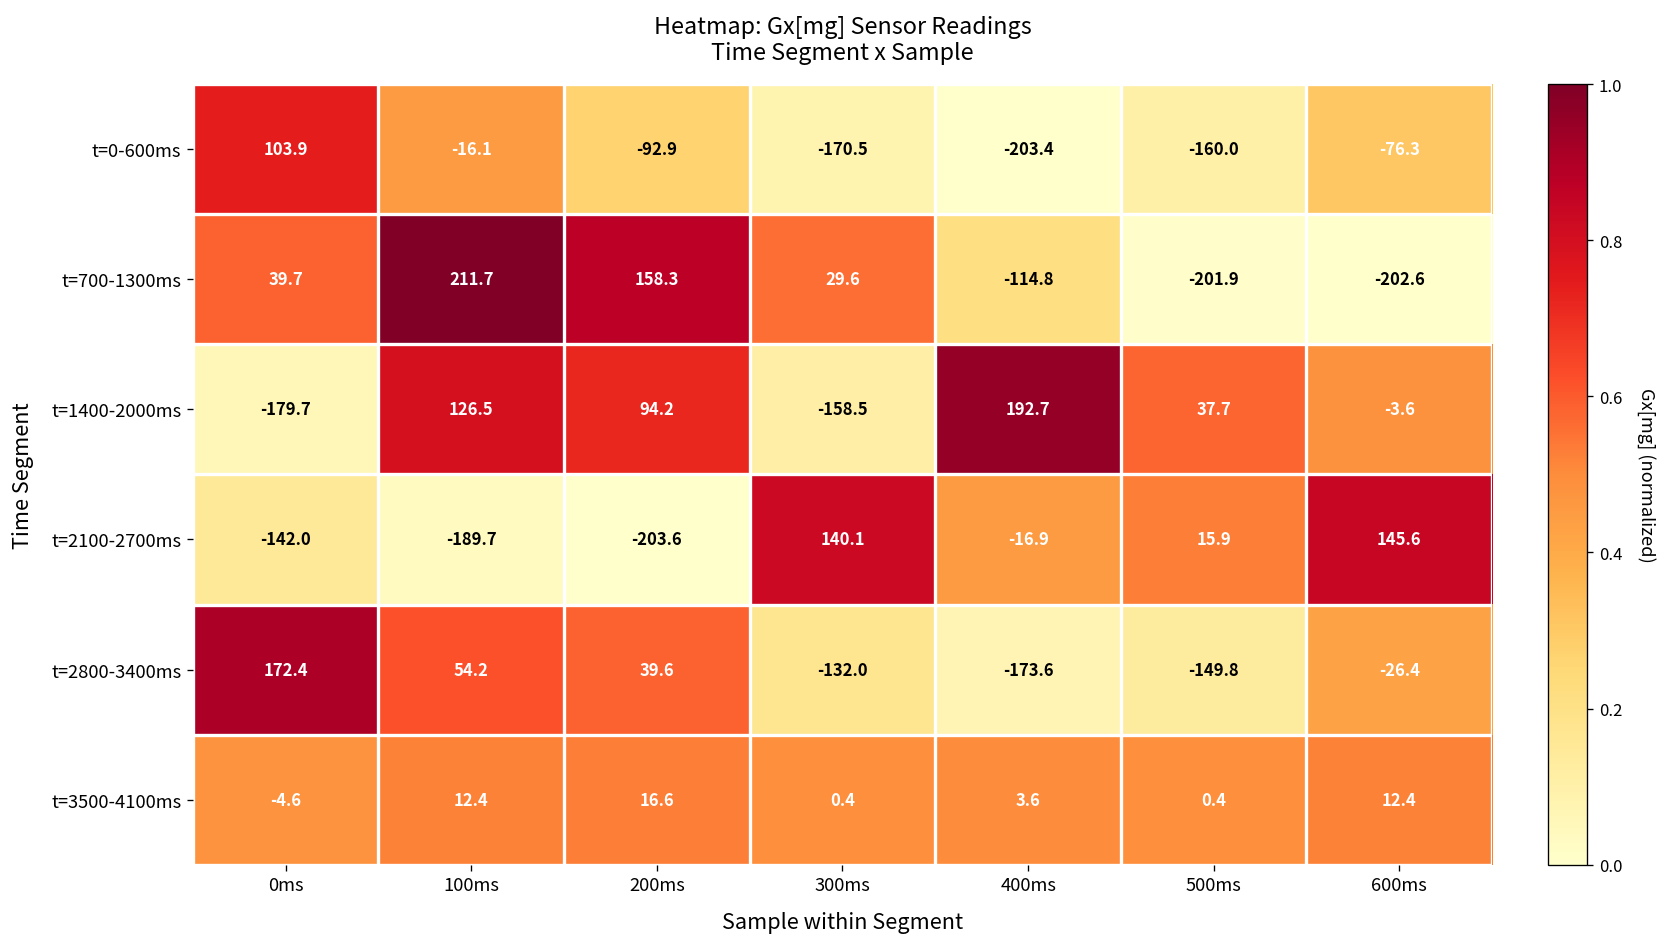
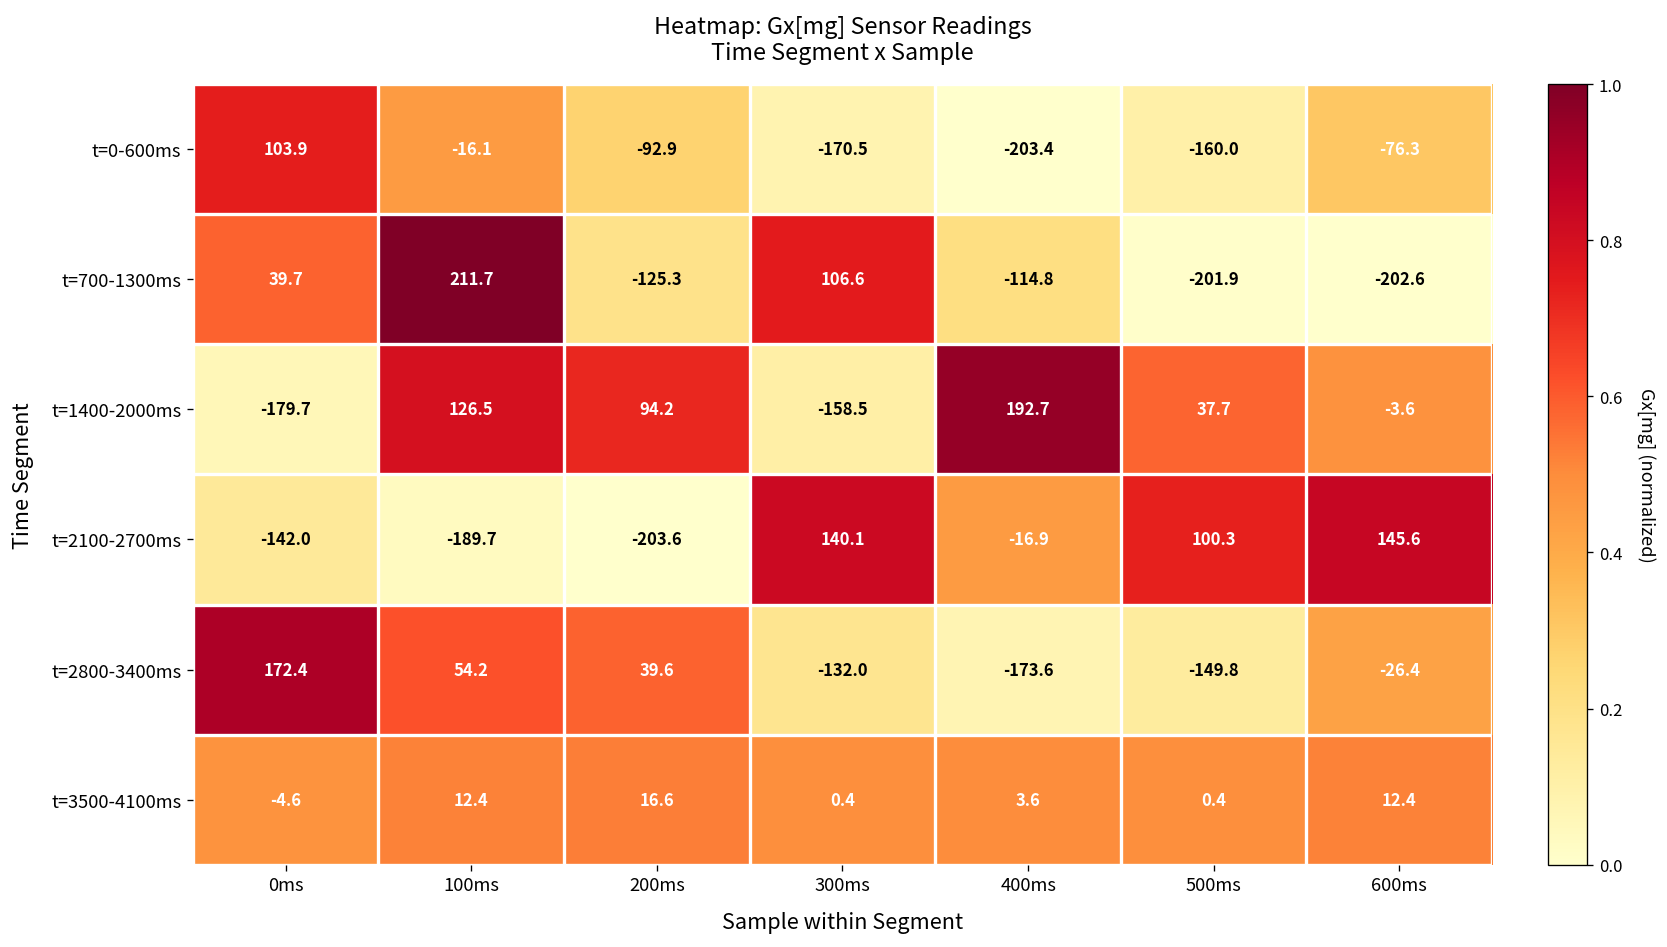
  {
    "t=0-600ms": {
      "0ms": 103.9,
      "100ms": -16.1,
      "200ms": -92.9,
      "300ms": -170.5,
      "400ms": -203.4,
      "500ms": -160.0,
      "600ms": -76.3
    },
    "t=700-1300ms": {
      "0ms": 39.7,
      "100ms": 211.7,
-     "200ms": 158.3,
-     "300ms": 29.6,
+     "200ms": -125.3,
+     "300ms": 106.6,
      "400ms": -114.8,
      "500ms": -201.9,
      "600ms": -202.6
    },
    "t=1400-2000ms": {
      "0ms": -179.7,
      "100ms": 126.5,
      "200ms": 94.2,
      "300ms": -158.5,
      "400ms": 192.7,
      "500ms": 37.7,
      "600ms": -3.6
    },
    "t=2100-2700ms": {
      "0ms": -142.0,
      "100ms": -189.7,
      "200ms": -203.6,
      "300ms": 140.1,
      "400ms": -16.9,
-     "500ms": 15.9,
+     "500ms": 100.3,
      "600ms": 145.6
    },
    "t=2800-3400ms": {
      "0ms": 172.4,
      "100ms": 54.2,
      "200ms": 39.6,
      "300ms": -132.0,
      "400ms": -173.6,
      "500ms": -149.8,
      "600ms": -26.4
    },
    "t=3500-4100ms": {
      "0ms": -4.6,
      "100ms": 12.4,
      "200ms": 16.6,
      "300ms": 0.4,
      "400ms": 3.6,
      "500ms": 0.4,
      "600ms": 12.4
    }
  }
